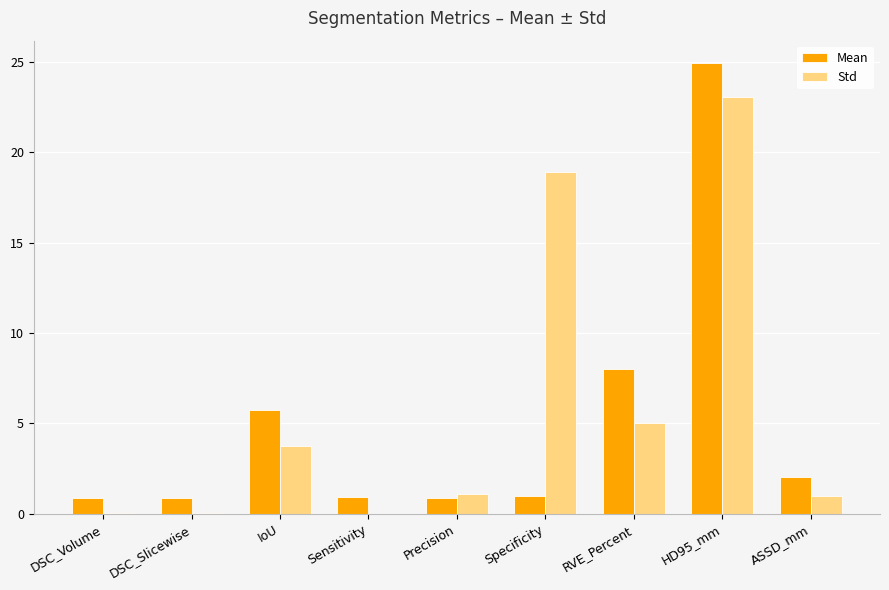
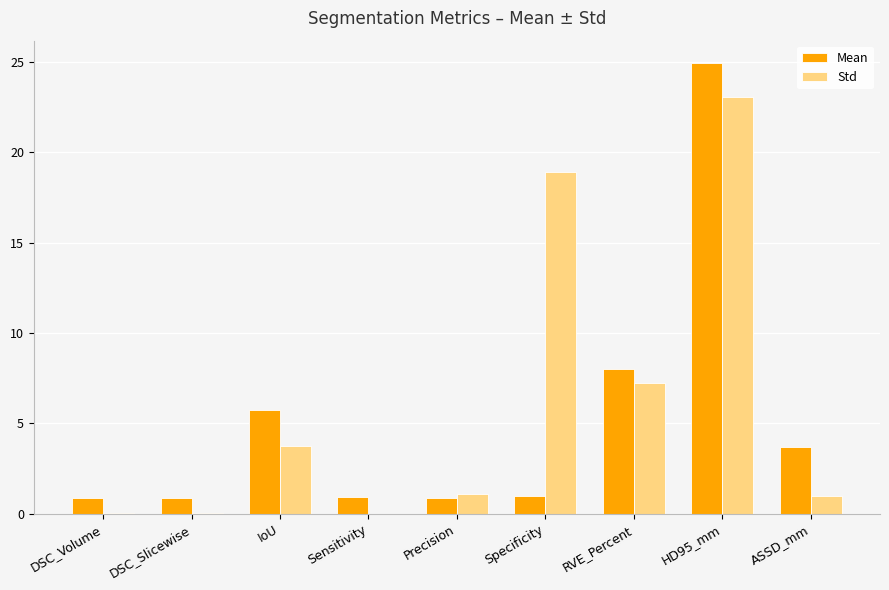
  {
    "Mean": {
      "DSC_Volume": 0.9,
      "DSC_Slicewise": 0.9,
      "IoU": 5.7,
      "Sensitivity": 0.9,
      "Precision": 0.9,
      "Specificity": 1.0,
      "RVE_Percent": 8.0,
      "HD95_mm": 24.9,
-     "ASSD_mm": 2.0
+     "ASSD_mm": 3.7
    },
    "Std": {
      "IoU": 3.7,
      "Precision": 1.1,
      "Specificity": 18.9,
-     "RVE_Percent": 5.0,
+     "RVE_Percent": 7.2,
      "HD95_mm": 23.0,
      "ASSD_mm": 1.0
    }
  }
